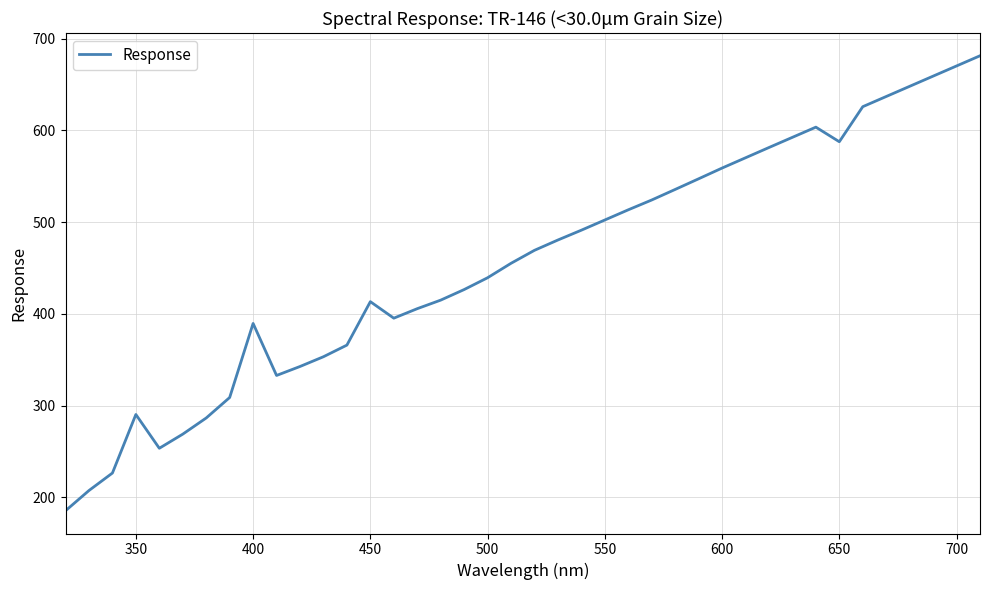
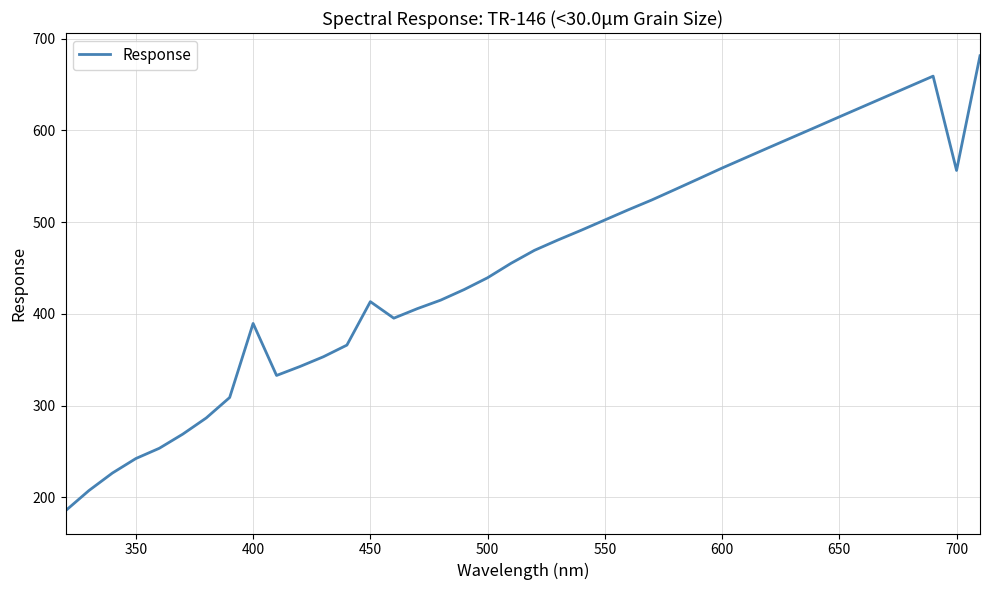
  {
-   "350": 290,
+   "350": 240,
    "400": 390,
    "450": 410,
    "500": 440,
    "550": 500,
    "600": 560,
-   "650": 590,
-   "700": 670
+   "650": 610,
+   "700": 560
  }
